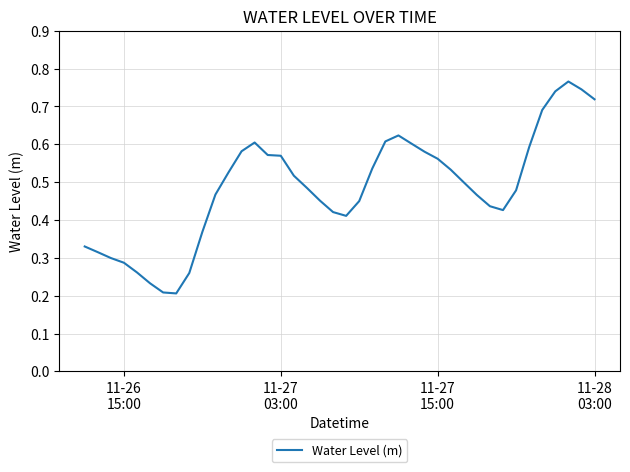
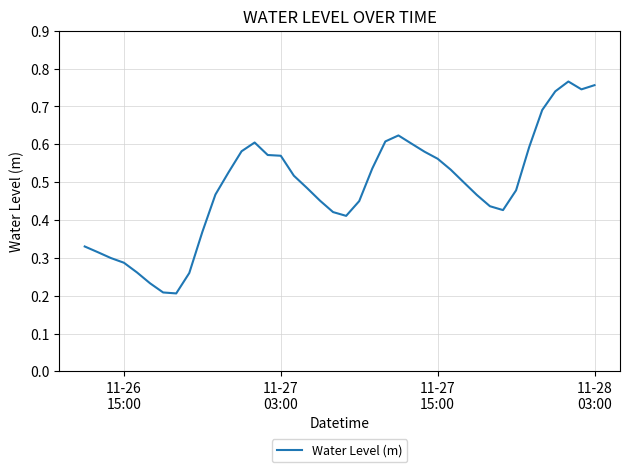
  {
    "11-26 15:00": 0.29,
    "11-27 03:00": 0.57,
    "11-27 15:00": 0.56,
-   "11-28 03:00": 0.72
+   "11-28 03:00": 0.76
  }
